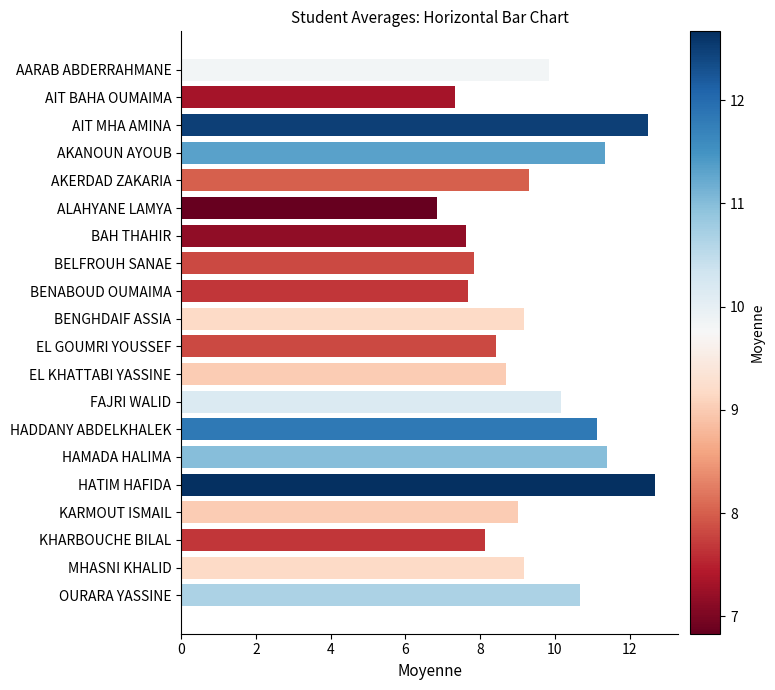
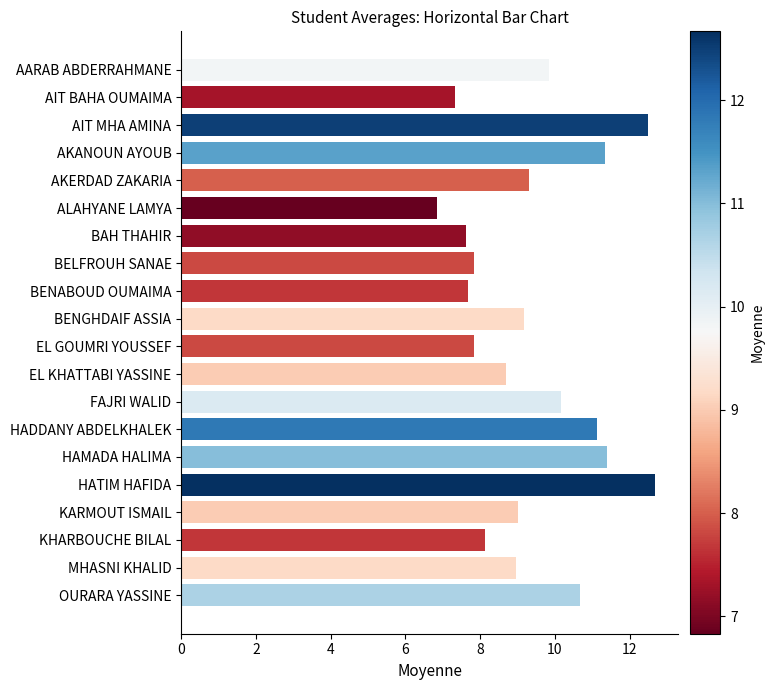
  {
    "AARAB ABDERRAHMANE": 9.8,
    "AIT BAHA OUMAIMA": 7.3,
    "AIT MHA AMINA": 12.5,
    "AKANOUN AYOUB": 11.3,
    "AKERDAD ZAKARIA": 9.3,
    "ALAHYANE LAMYA": 6.8,
    "BAH THAHIR": 7.6,
    "BELFROUH SANAE": 7.8,
    "BENABOUD OUMAIMA": 7.7,
    "BENGHDAIF ASSIA": 9.2,
-   "EL GOUMRI YOUSSEF": 8.4,
+   "EL GOUMRI YOUSSEF": 7.8,
    "EL KHATTABI YASSINE": 8.7,
    "FAJRI WALID": 10.2,
    "HADDANY ABDELKHALEK": 11.1,
    "HAMADA HALIMA": 11.4,
    "HATIM HAFIDA": 12.7,
    "KARMOUT ISMAIL": 9.0,
    "KHARBOUCHE BILAL": 8.1,
-   "MHASNI KHALID": 9.2,
+   "MHASNI KHALID": 9.0,
    "OURARA YASSINE": 10.7
  }
